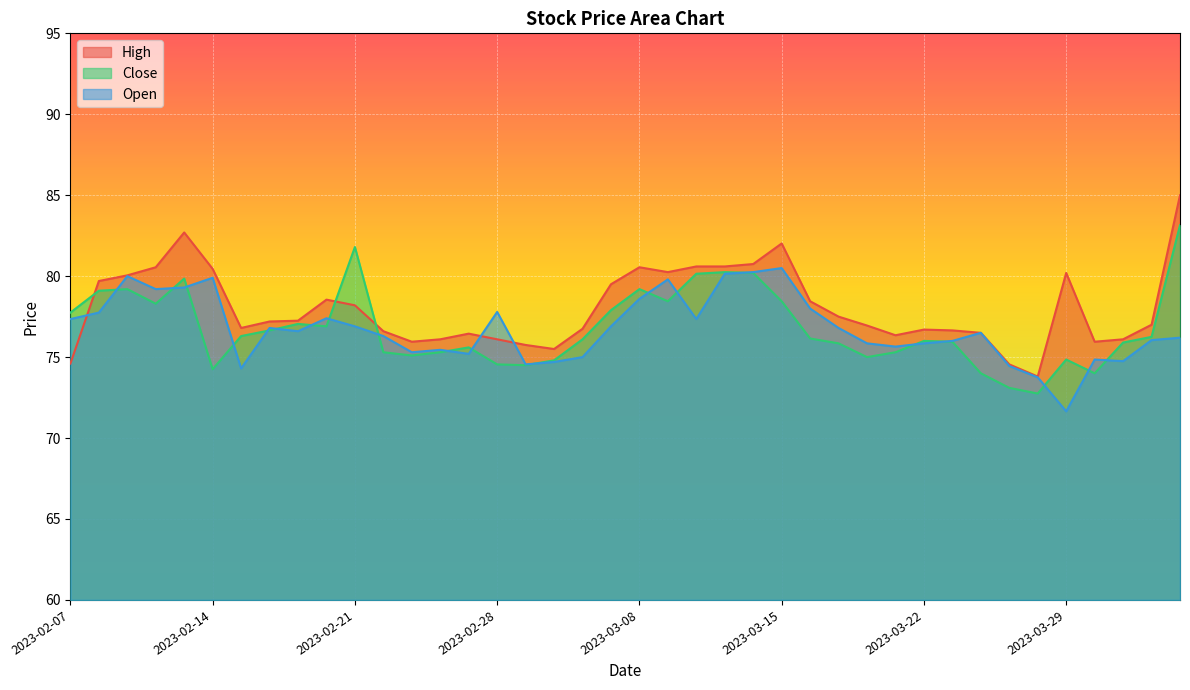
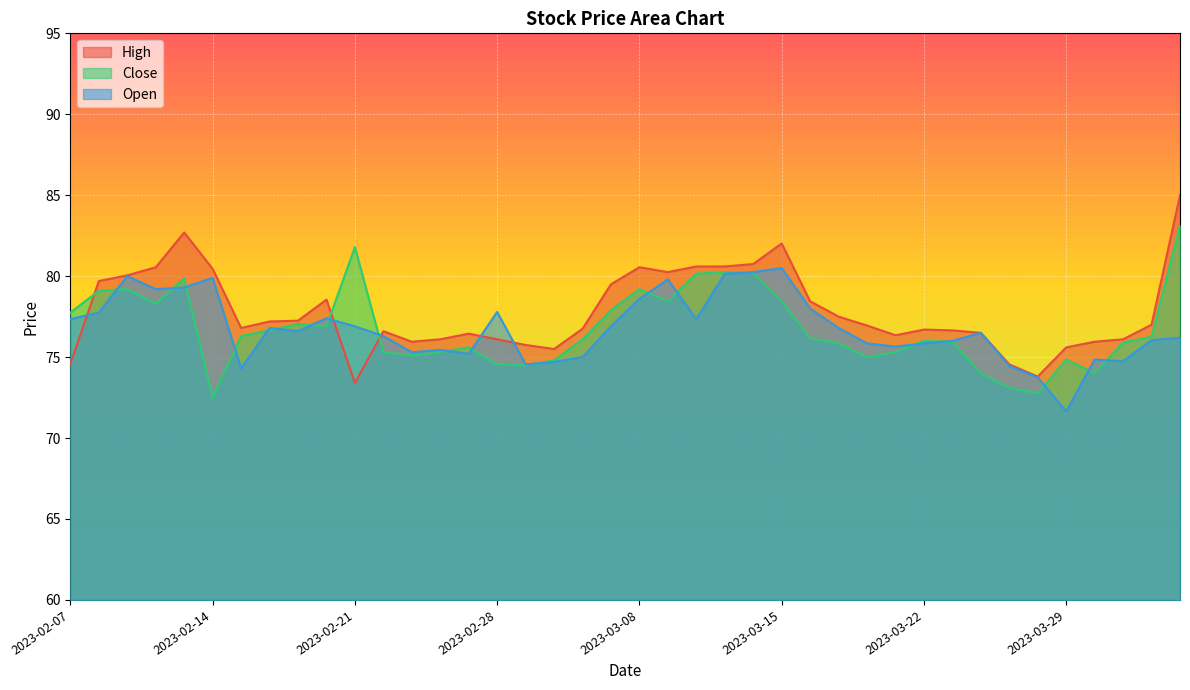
  {
    "High": {
      "2023-02-07": 74.6,
      "2023-02-14": 80.5,
-     "2023-02-21": 78.2,
+     "2023-02-21": 73.4,
      "2023-02-28": 76.1,
      "2023-03-08": 80.6,
      "2023-03-15": 82.0,
      "2023-03-22": 76.7,
-     "2023-03-29": 80.2
+     "2023-03-29": 75.6
    },
    "Close": {
      "2023-02-07": 77.8,
-     "2023-02-14": 74.3,
+     "2023-02-14": 72.5,
      "2023-02-21": 81.8,
      "2023-02-28": 74.6,
      "2023-03-08": 79.2,
      "2023-03-15": 78.5,
      "2023-03-29": 74.9
    },
    "Open": {
      "2023-02-07": 77.4,
      "2023-02-14": 79.9,
      "2023-02-21": 76.9,
      "2023-02-28": 77.8,
      "2023-03-08": 78.6,
      "2023-03-15": 80.5,
      "2023-03-29": 71.7
    }
  }
